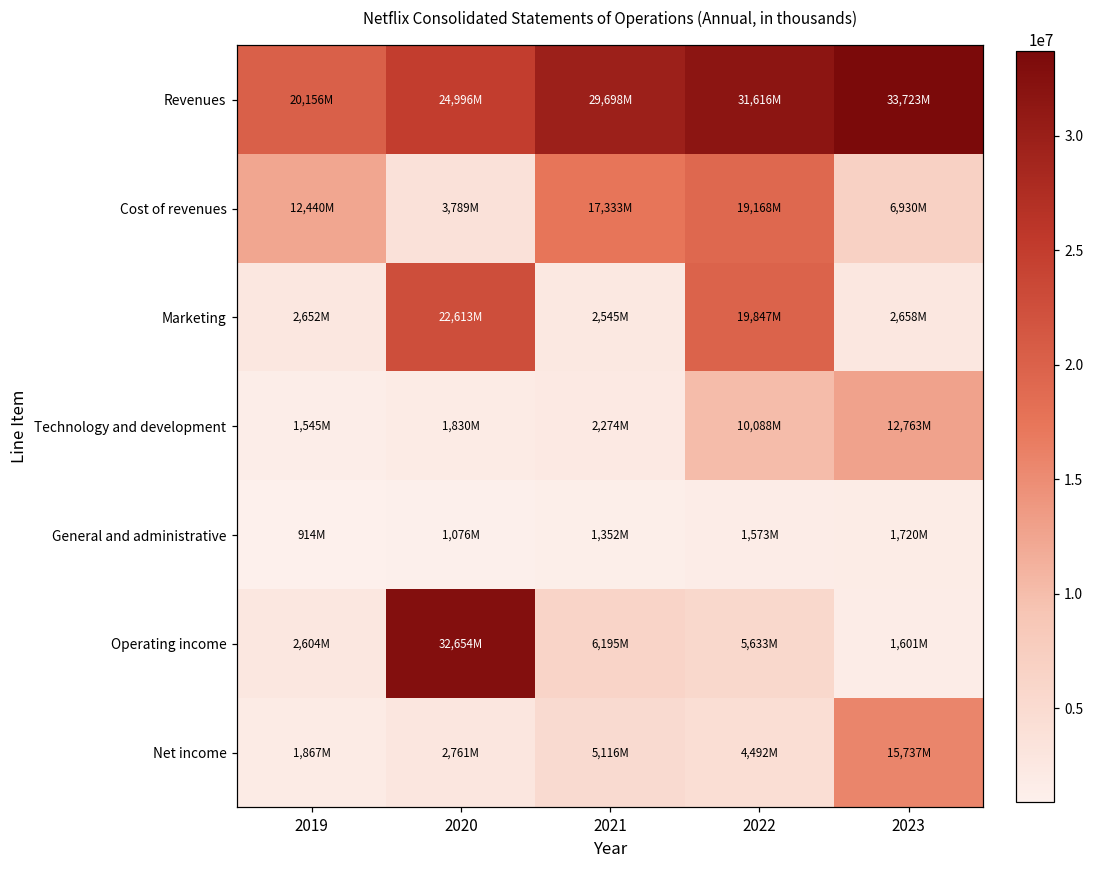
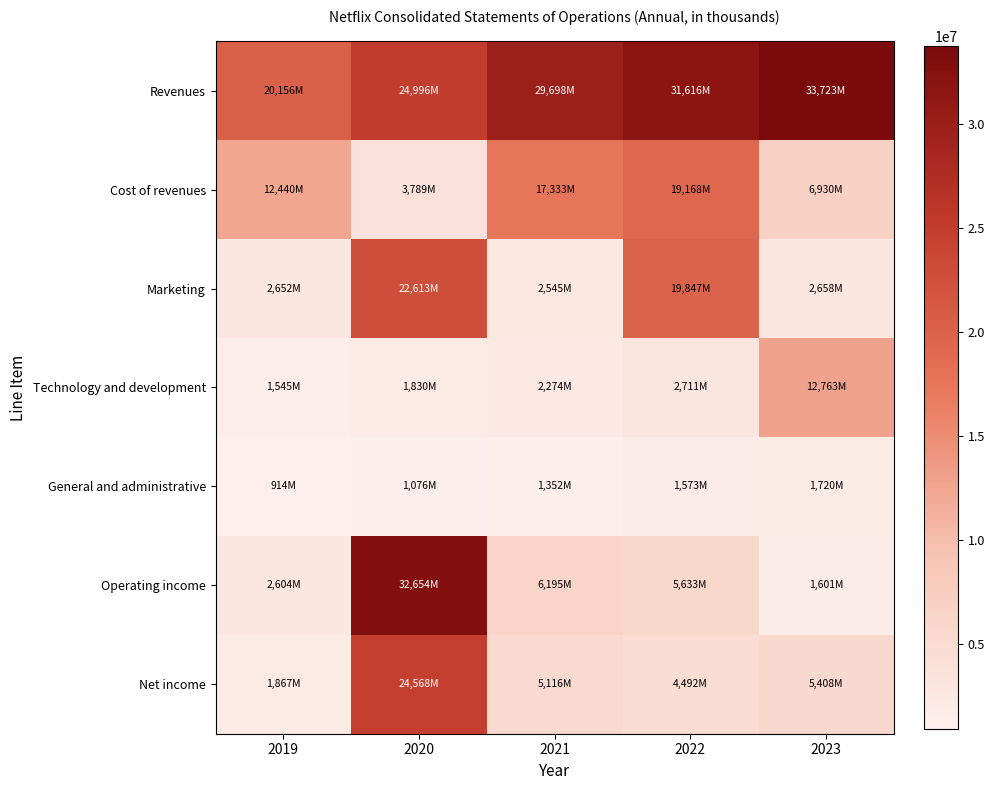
  {
    "Revenues": {
      "2019": "20,156M",
      "2020": "24,996M",
      "2021": "29,698M",
      "2022": "31,616M",
      "2023": "33,723M"
    },
    "Cost of revenues": {
      "2019": "12,440M",
      "2020": "3,789M",
      "2021": "17,333M",
      "2022": "19,168M",
      "2023": "6,930M"
    },
    "Marketing": {
      "2019": "2,652M",
      "2020": "22,613M",
      "2021": "2,545M",
      "2022": "19,847M",
      "2023": "2,658M"
    },
    "Technology and development": {
      "2019": "1,545M",
      "2020": "1,830M",
      "2021": "2,274M",
-     "2022": "10,088M",
+     "2022": "2,711M",
      "2023": "12,763M"
    },
    "General and administrative": {
      "2019": "914M",
      "2020": "1,076M",
      "2021": "1,352M",
      "2022": "1,573M",
      "2023": "1,720M"
    },
    "Operating income": {
      "2019": "2,604M",
      "2020": "32,654M",
      "2021": "6,195M",
      "2022": "5,633M",
      "2023": "1,601M"
    },
    "Net income": {
      "2019": "1,867M",
-     "2020": "2,761M",
+     "2020": "24,568M",
      "2021": "5,116M",
      "2022": "4,492M",
-     "2023": "15,737M"
+     "2023": "5,408M"
    }
  }
